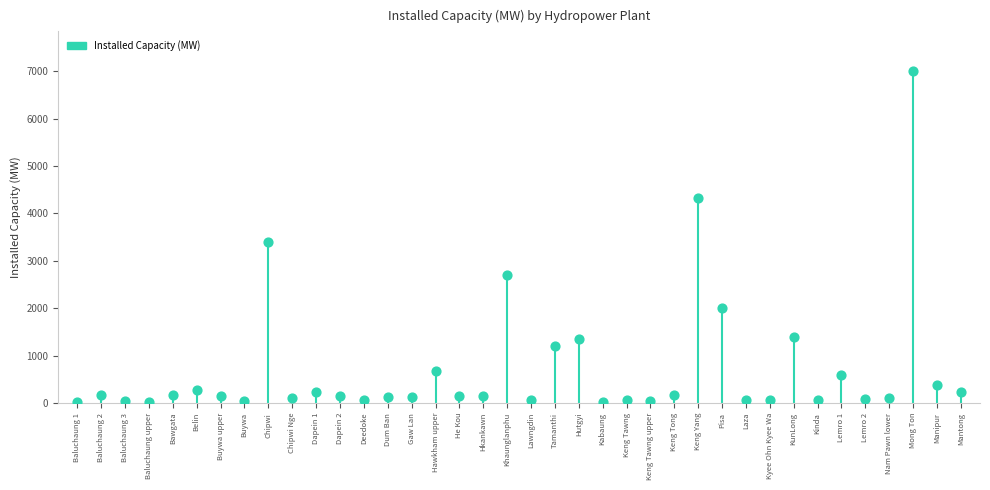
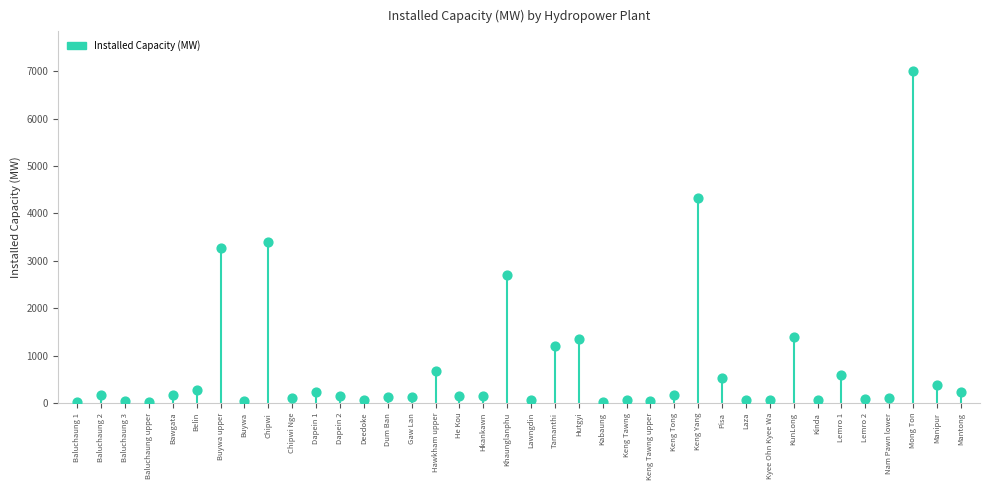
  {
-   "Buywa upper": 200,
-   "Pisa": 2000
+   "Buywa upper": 3300,
+   "Pisa": 500
  }
